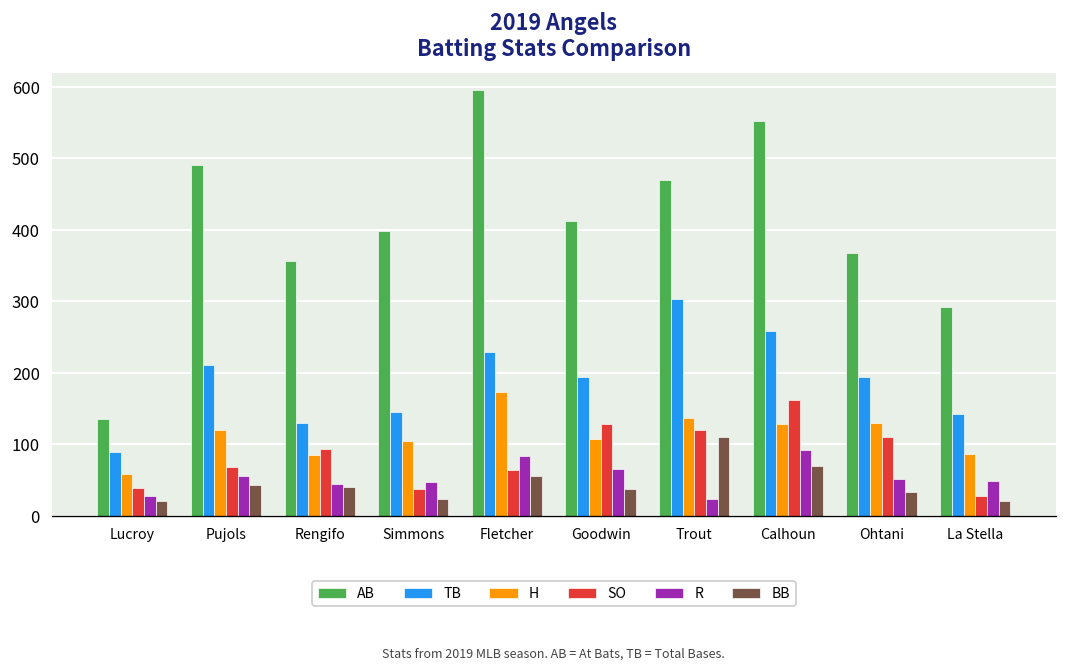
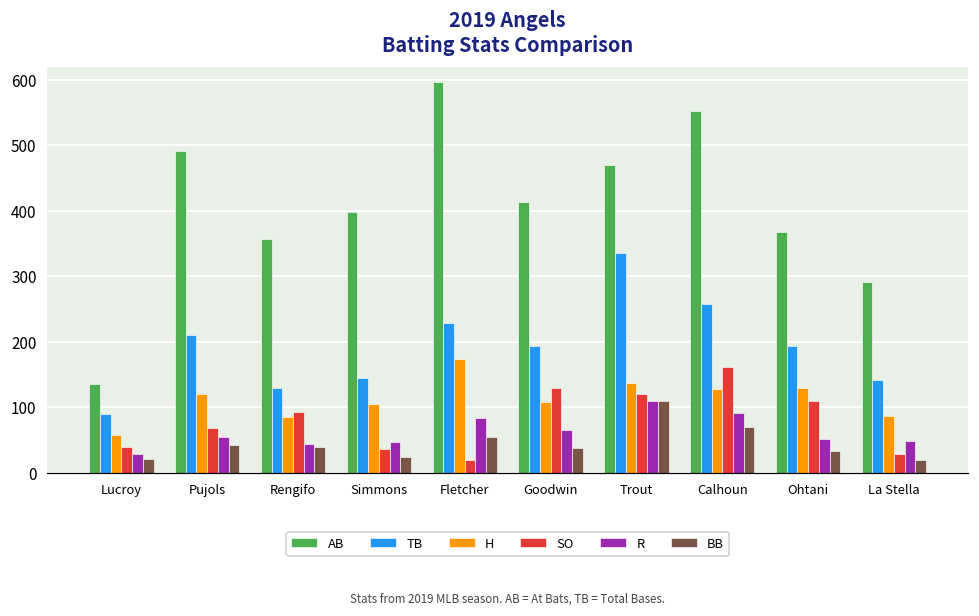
  {
    "AB": {
      "Lucroy": 140,
      "Pujols": 490,
      "Rengifo": 360,
      "Simmons": 400,
      "Fletcher": 600,
      "Goodwin": 410,
      "Trout": 470,
      "Calhoun": 550,
      "Ohtani": 370,
      "La Stella": 290
    },
    "TB": {
      "Lucroy": 90,
      "Pujols": 210,
      "Rengifo": 130,
      "Simmons": 150,
      "Fletcher": 230,
      "Goodwin": 190,
-     "Trout": 300,
+     "Trout": 340,
      "Calhoun": 260,
      "Ohtani": 190,
      "La Stella": 140
    },
    "H": {
      "Lucroy": 60,
      "Pujols": 120,
      "Rengifo": 90,
      "Simmons": 110,
      "Fletcher": 170,
      "Goodwin": 110,
      "Trout": 140,
      "Calhoun": 130,
      "Ohtani": 130,
      "La Stella": 90
    },
    "SO": {
      "Lucroy": 40,
      "Pujols": 70,
      "Rengifo": 90,
      "Simmons": 40,
-     "Fletcher": 60,
+     "Fletcher": 20,
      "Goodwin": 130,
      "Trout": 120,
      "Calhoun": 160,
      "Ohtani": 110,
      "La Stella": 30
    },
    "R": {
      "Lucroy": 30,
      "Pujols": 60,
      "Rengifo": 40,
      "Simmons": 50,
      "Fletcher": 80,
      "Goodwin": 70,
-     "Trout": 20,
+     "Trout": 110,
      "Calhoun": 90,
      "Ohtani": 50,
      "La Stella": 50
    },
    "BB": {
      "Lucroy": 20,
      "Pujols": 40,
      "Rengifo": 40,
      "Simmons": 20,
      "Fletcher": 60,
      "Goodwin": 40,
      "Trout": 110,
      "Calhoun": 70,
      "Ohtani": 30,
      "La Stella": 20
    }
  }
